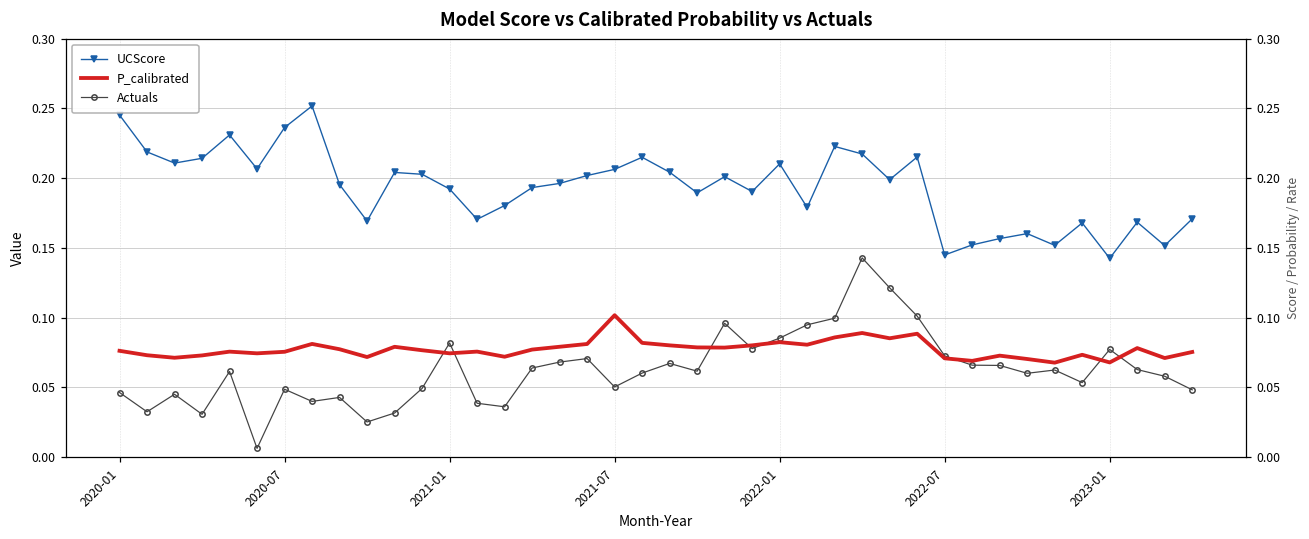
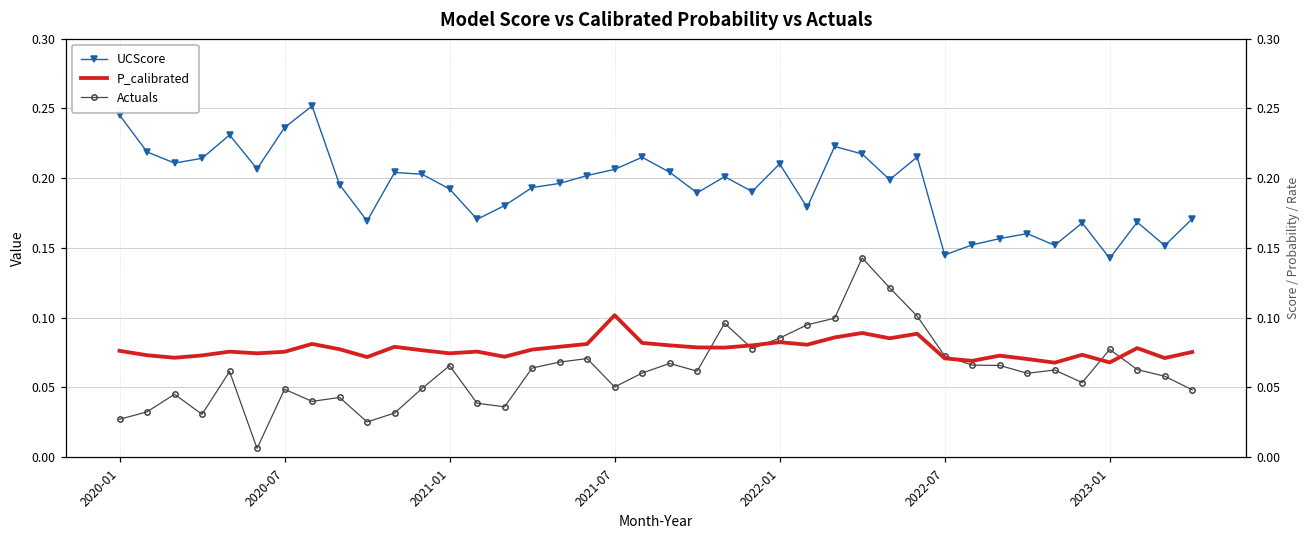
  {
    "UCScore": {
      "2020-01": 0.245,
      "2020-07": 0.236,
      "2021-01": 0.192,
      "2021-07": 0.206,
      "2022-01": 0.210,
      "2022-07": 0.145,
      "2023-01": 0.143
    },
    "P_calibrated": {
      "2020-01": 0.076,
      "2020-07": 0.076,
      "2021-01": 0.074,
      "2021-07": 0.102,
      "2022-01": 0.082,
      "2023-01": 0.068
    },
    "Actuals": {
-     "2020-01": 0.046,
+     "2020-01": 0.027,
      "2020-07": 0.049,
-     "2021-01": 0.082,
+     "2021-01": 0.066,
      "2021-07": 0.050,
      "2022-01": 0.085,
      "2023-01": 0.077
    }
  }
